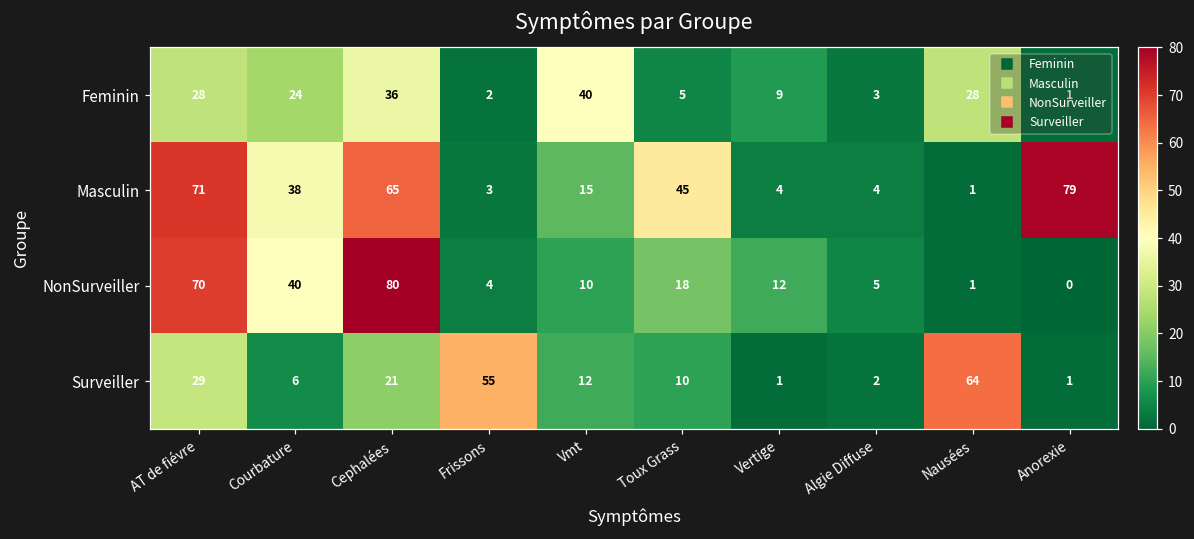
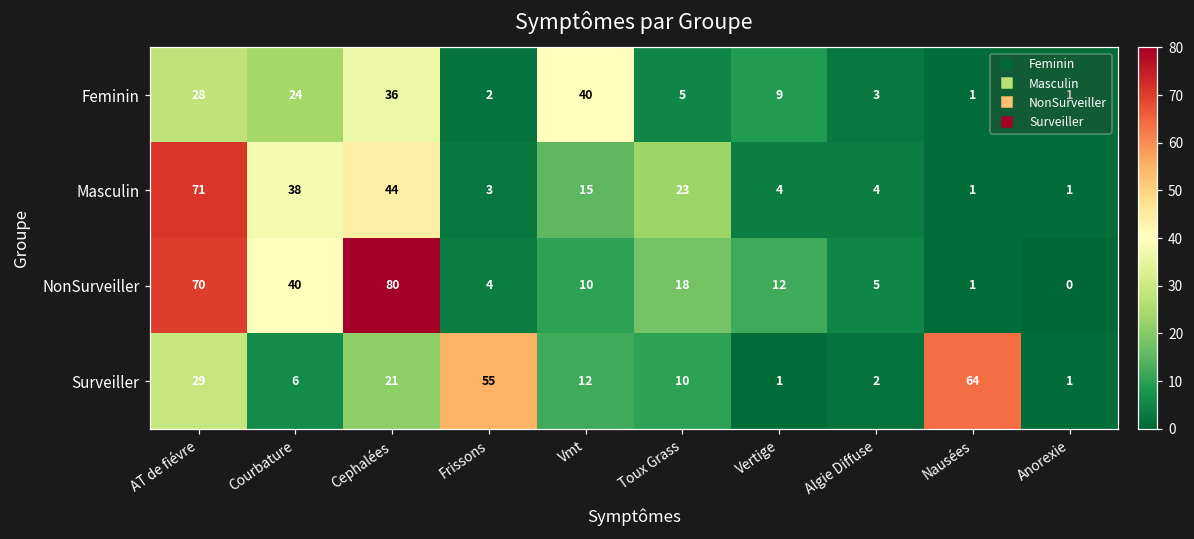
  {
    "Feminin": {
      "AT de fiévre": 28,
      "Courbature": 24,
      "Cephalées": 36,
      "Frissons": 2,
      "Vmt": 40,
      "Toux Grass": 5,
      "Vertige": 9,
      "Algie Diffuse": 3,
-     "Nausées": 28
+     "Nausées": 1
    },
    "Masculin": {
      "AT de fiévre": 71,
      "Courbature": 38,
-     "Cephalées": 65,
+     "Cephalées": 44,
      "Frissons": 3,
      "Vmt": 15,
-     "Toux Grass": 45,
+     "Toux Grass": 23,
      "Vertige": 4,
      "Algie Diffuse": 4,
      "Nausées": 1,
-     "Anorexie": 79
+     "Anorexie": 1
    },
    "NonSurveiller": {
      "AT de fiévre": 70,
      "Courbature": 40,
      "Cephalées": 80,
      "Frissons": 4,
      "Vmt": 10,
      "Toux Grass": 18,
      "Vertige": 12,
      "Algie Diffuse": 5,
      "Nausées": 1,
      "Anorexie": 0
    },
    "Surveiller": {
      "AT de fiévre": 29,
      "Courbature": 6,
      "Cephalées": 21,
      "Frissons": 55,
      "Vmt": 12,
      "Toux Grass": 10,
      "Vertige": 1,
      "Algie Diffuse": 2,
      "Nausées": 64,
      "Anorexie": 1
    }
  }
